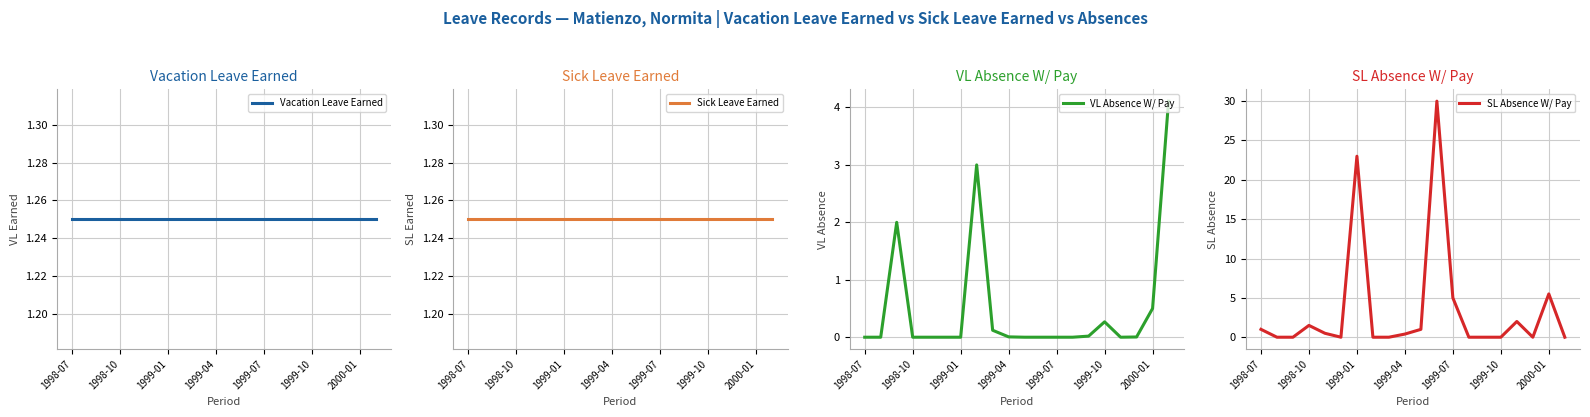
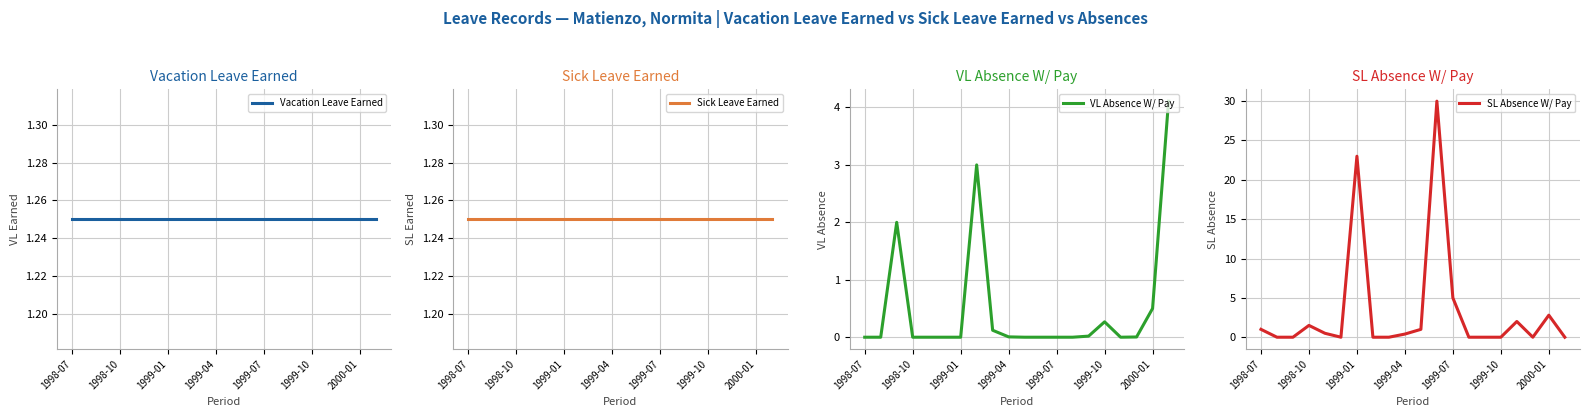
  {
    "Vacation Leave Earned": {
      "1998-07": 1.250,
      "1998-10": 1.250,
      "1999-01": 1.250,
      "1999-04": 1.250,
      "1999-07": 1.250,
      "1999-10": 1.250,
      "2000-01": 1.250
    },
    "Sick Leave Earned": {
      "1998-07": 1.250,
      "1998-10": 1.250,
      "1999-01": 1.250,
      "1999-04": 1.250,
      "1999-07": 1.250,
      "1999-10": 1.250,
      "2000-01": 1.250
    },
    "VL Absence W/ Pay": {
      "1998-07": 0.0,
      "1998-10": 0.0,
      "1999-01": 0.0,
      "1999-04": 0.0,
      "1999-07": 0.0,
      "1999-10": 0.3,
      "2000-01": 0.5
    },
    "SL Absence W/ Pay": {
      "1998-07": 1,
      "1998-10": 2,
      "1999-01": 23,
      "1999-04": 0,
      "1999-07": 5,
      "1999-10": 0,
-     "2000-01": 6
+     "2000-01": 3
    }
  }
